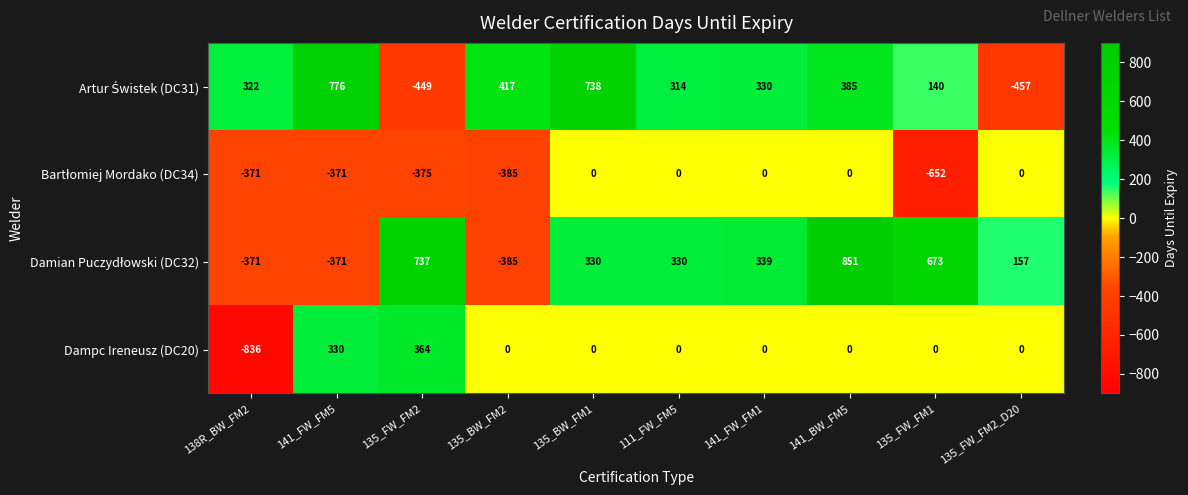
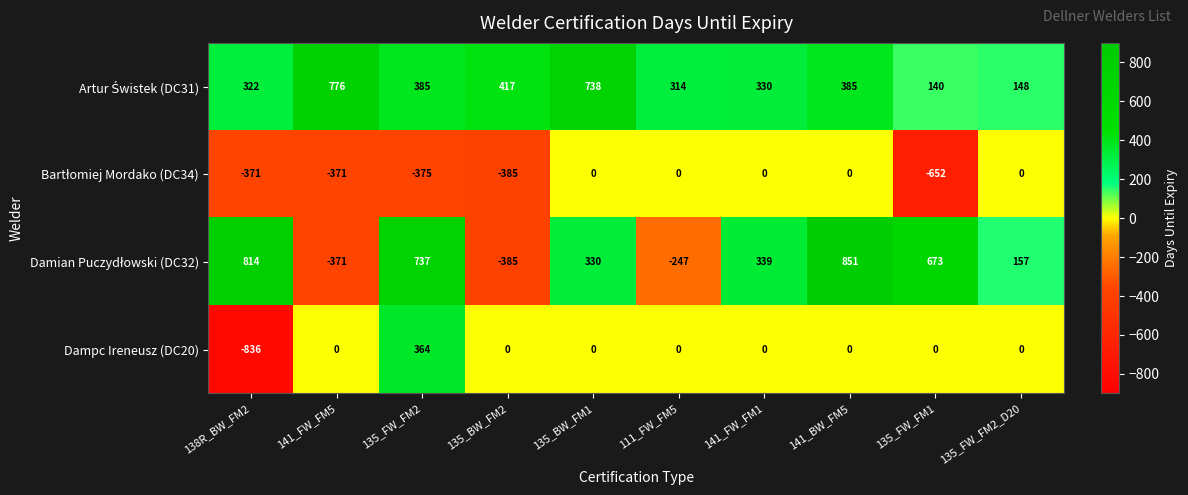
  {
    "Artur Świstek (DC31)": {
      "138R_BW_FM2": 322,
      "141_FW_FM5": 776,
-     "135_FW_FM2": -449,
+     "135_FW_FM2": 385,
      "135_BW_FM2": 417,
      "135_BW_FM1": 738,
      "111_FW_FM5": 314,
      "141_FW_FM1": 330,
      "141_BW_FM5": 385,
      "135_FW_FM1": 140,
-     "135_FW_FM2_D20": -457
+     "135_FW_FM2_D20": 148
    },
    "Bartłomiej Mordako (DC34)": {
      "138R_BW_FM2": -371,
      "141_FW_FM5": -371,
      "135_FW_FM2": -375,
      "135_BW_FM2": -385,
      "135_BW_FM1": 0,
      "111_FW_FM5": 0,
      "141_FW_FM1": 0,
      "141_BW_FM5": 0,
      "135_FW_FM1": -652,
      "135_FW_FM2_D20": 0
    },
    "Damian Puczydłowski (DC32)": {
-     "138R_BW_FM2": -371,
+     "138R_BW_FM2": 814,
      "141_FW_FM5": -371,
      "135_FW_FM2": 737,
      "135_BW_FM2": -385,
      "135_BW_FM1": 330,
-     "111_FW_FM5": 330,
+     "111_FW_FM5": -247,
      "141_FW_FM1": 339,
      "141_BW_FM5": 851,
      "135_FW_FM1": 673,
      "135_FW_FM2_D20": 157
    },
    "Dampc Ireneusz (DC20)": {
      "138R_BW_FM2": -836,
-     "141_FW_FM5": 330,
+     "141_FW_FM5": 0,
      "135_FW_FM2": 364,
      "135_BW_FM2": 0,
      "135_BW_FM1": 0,
      "111_FW_FM5": 0,
      "141_FW_FM1": 0,
      "141_BW_FM5": 0,
      "135_FW_FM1": 0,
      "135_FW_FM2_D20": 0
    }
  }
